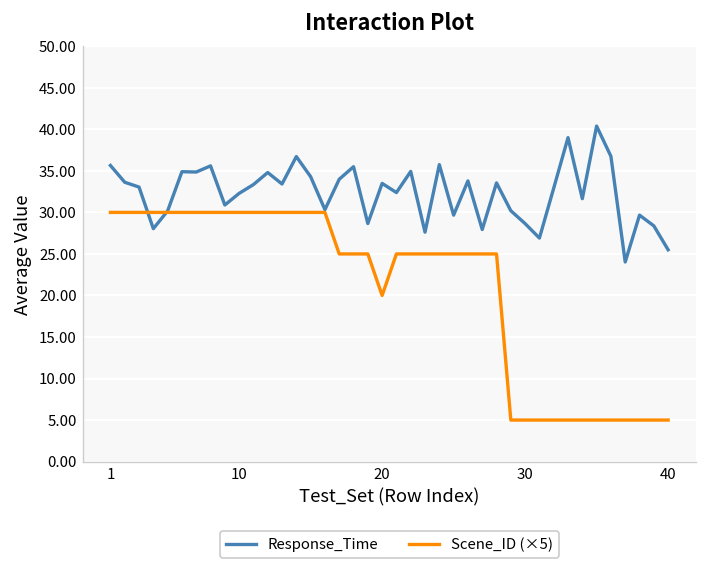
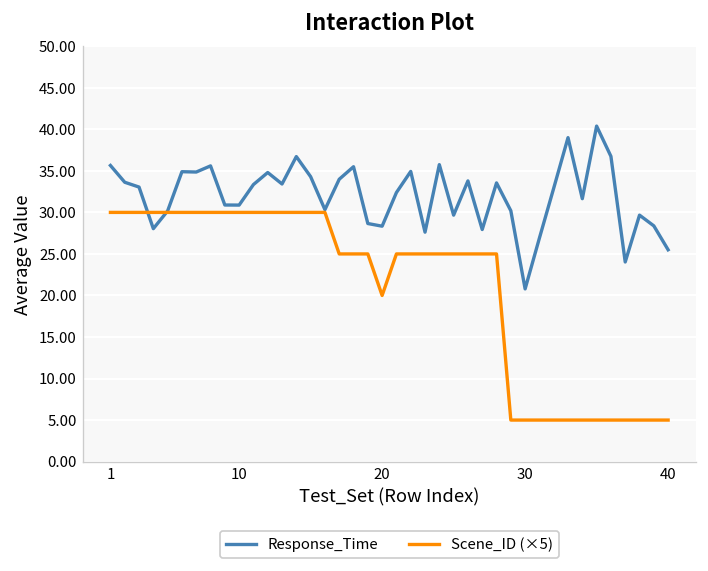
  {
    "Response_Time": {
      "1": 36,
-     "10": 32,
-     "20": 33,
-     "30": 29,
+     "10": 31,
+     "20": 28,
+     "30": 21,
      "40": 26
    },
    "Scene_ID (×5)": {
      "1": 30,
      "10": 30,
      "20": 20,
      "30": 5,
      "40": 5
    }
  }
